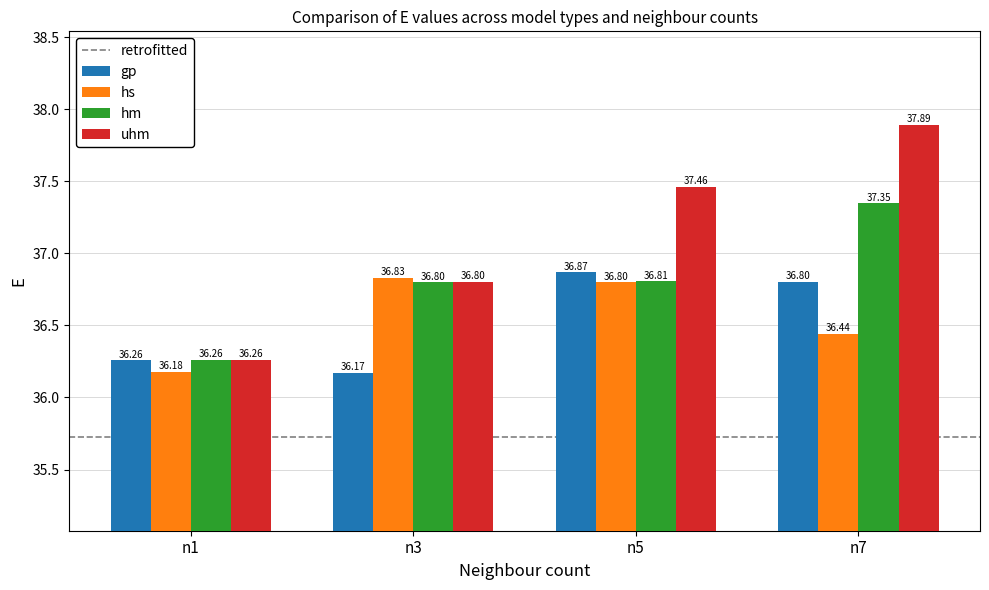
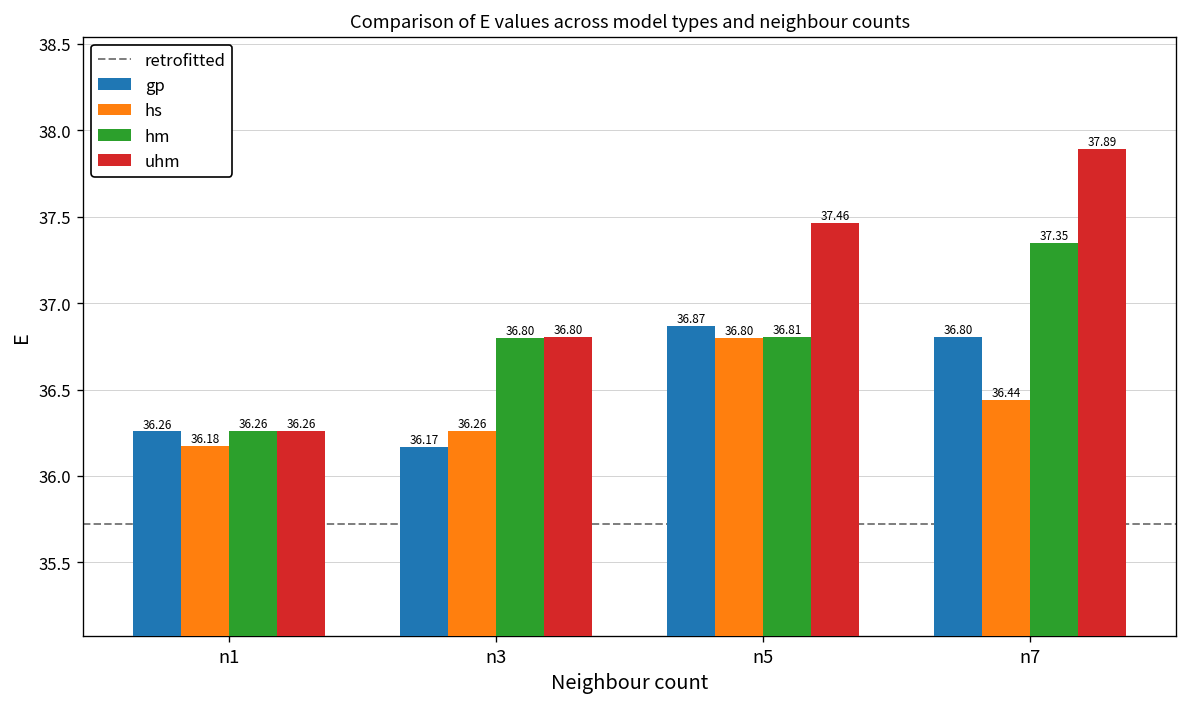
  {
    "gp": {
      "n1": 36.26,
      "n3": 36.17,
      "n5": 36.87,
      "n7": 36.80
    },
    "hs": {
      "n1": 36.18,
-     "n3": 36.83,
+     "n3": 36.26,
      "n5": 36.80,
      "n7": 36.44
    },
    "hm": {
      "n1": 36.26,
      "n3": 36.80,
      "n5": 36.81,
      "n7": 37.35
    },
    "uhm": {
      "n1": 36.26,
      "n3": 36.80,
      "n5": 37.46,
      "n7": 37.89
    }
  }
